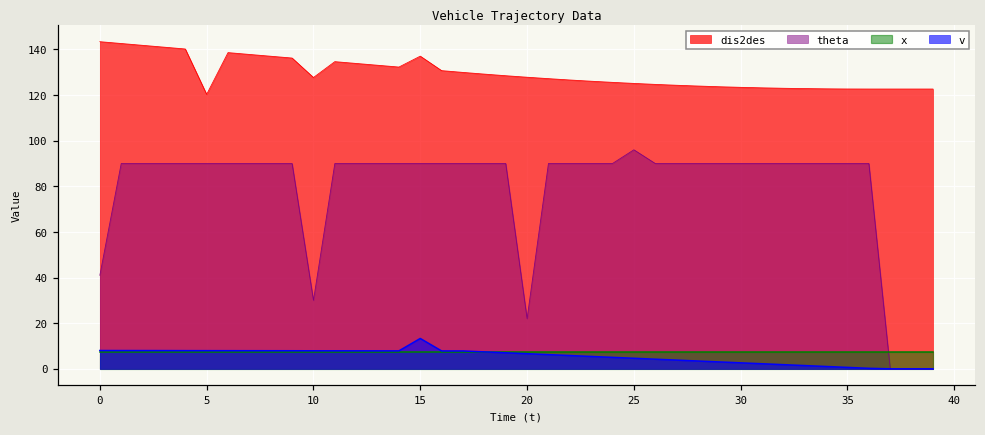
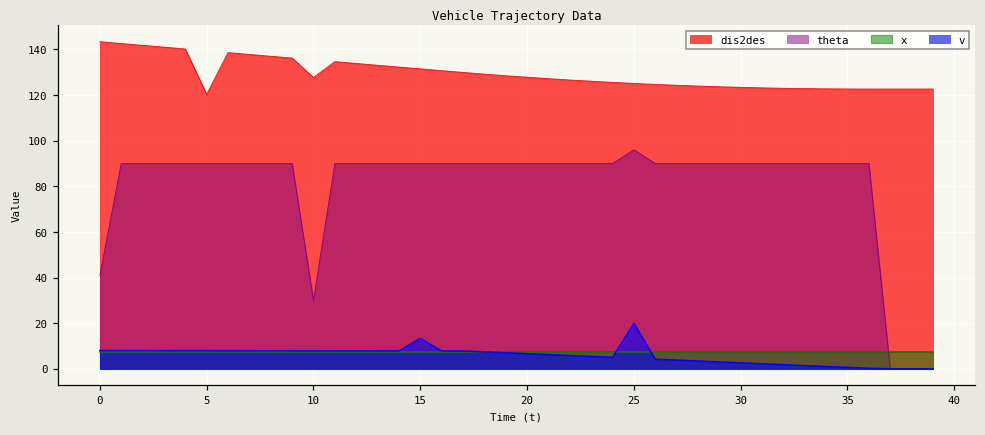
  {
    "dis2des": {
      "0": 143,
      "5": 120,
      "10": 128,
-     "15": 137,
+     "15": 131,
      "20": 128,
      "25": 125,
      "30": 123,
      "35": 123
    },
    "theta": {
      "0": 41,
      "5": 90,
      "10": 30,
      "15": 90,
-     "20": 22,
+     "20": 90,
      "25": 96,
      "30": 90,
      "35": 90
    },
    "x": {
      "15": 8,
      "25": 8,
      "30": 8,
      "35": 8
    },
    "v": {
      "15": 13,
-     "25": 5,
+     "25": 20,
      "30": 3,
      "35": 1
    }
  }
